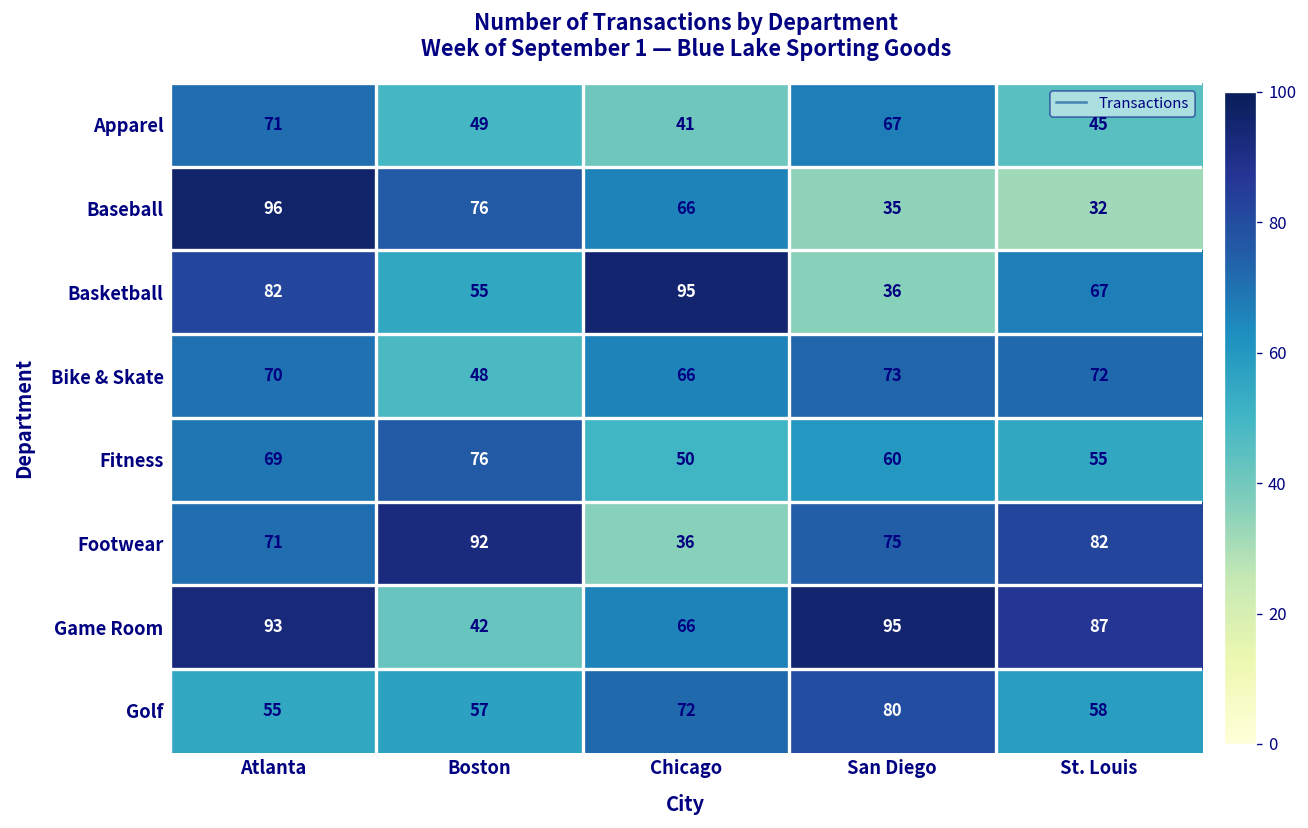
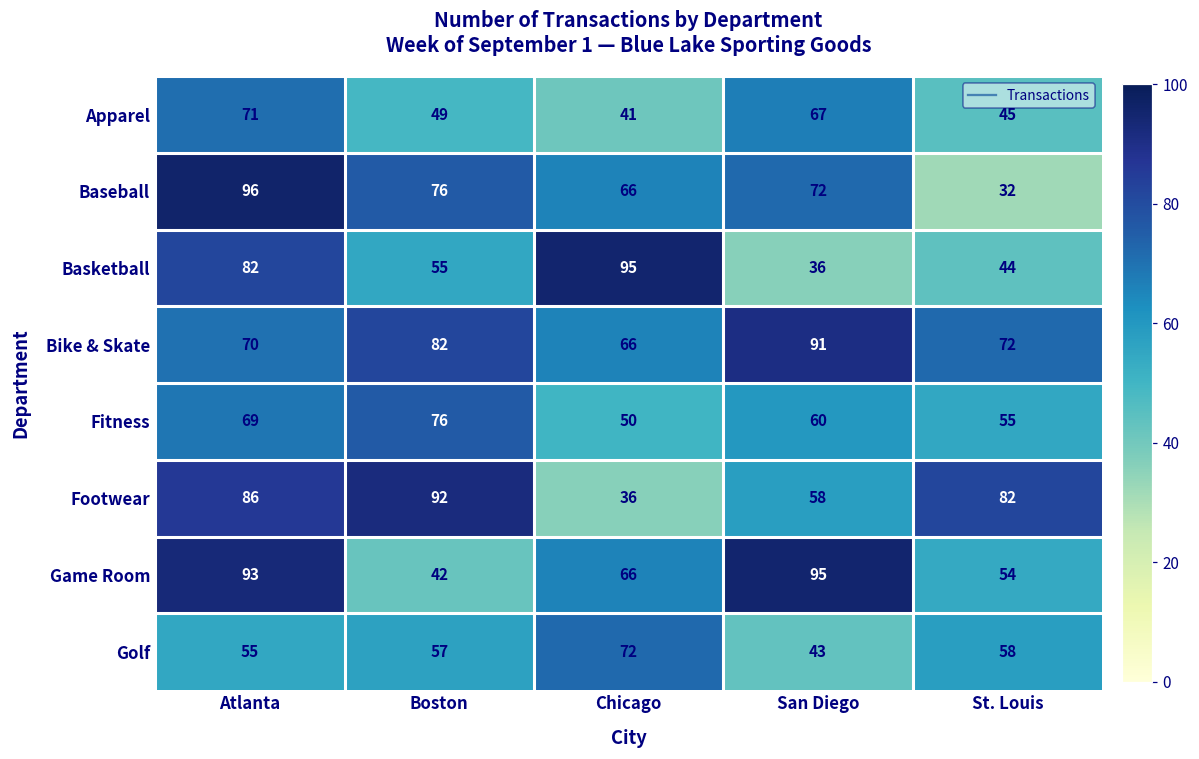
  {
    "Apparel": {
      "Atlanta": 71,
      "Boston": 49,
      "Chicago": 41,
      "San Diego": 67
    },
    "Baseball": {
      "Atlanta": 96,
      "Boston": 76,
      "Chicago": 66,
-     "San Diego": 35,
+     "San Diego": 72,
      "St. Louis": 32
    },
    "Basketball": {
      "Atlanta": 82,
      "Boston": 55,
      "Chicago": 95,
      "San Diego": 36,
-     "St. Louis": 67
+     "St. Louis": 44
    },
    "Bike & Skate": {
      "Atlanta": 70,
-     "Boston": 48,
+     "Boston": 82,
      "Chicago": 66,
-     "San Diego": 73,
+     "San Diego": 91,
      "St. Louis": 72
    },
    "Fitness": {
      "Atlanta": 69,
      "Boston": 76,
      "Chicago": 50,
      "San Diego": 60,
      "St. Louis": 55
    },
    "Footwear": {
-     "Atlanta": 71,
+     "Atlanta": 86,
      "Boston": 92,
      "Chicago": 36,
-     "San Diego": 75,
+     "San Diego": 58,
      "St. Louis": 82
    },
    "Game Room": {
      "Atlanta": 93,
      "Boston": 42,
      "Chicago": 66,
      "San Diego": 95,
-     "St. Louis": 87
+     "St. Louis": 54
    },
    "Golf": {
      "Atlanta": 55,
      "Boston": 57,
      "Chicago": 72,
-     "San Diego": 80,
+     "San Diego": 43,
      "St. Louis": 58
    }
  }
